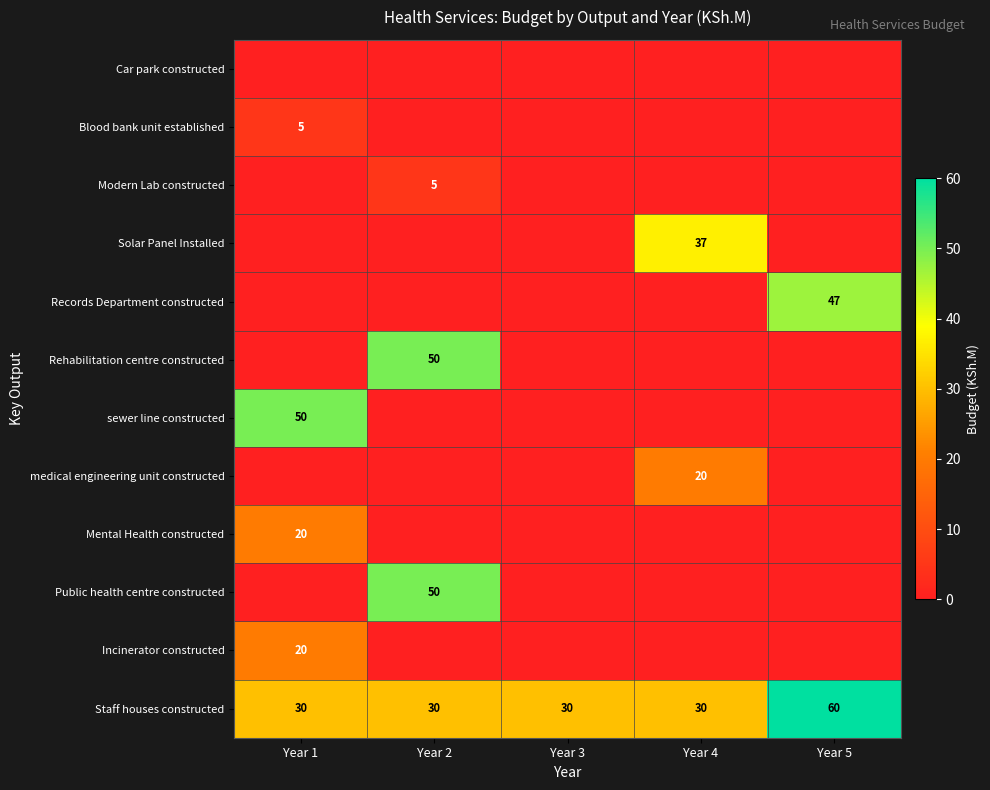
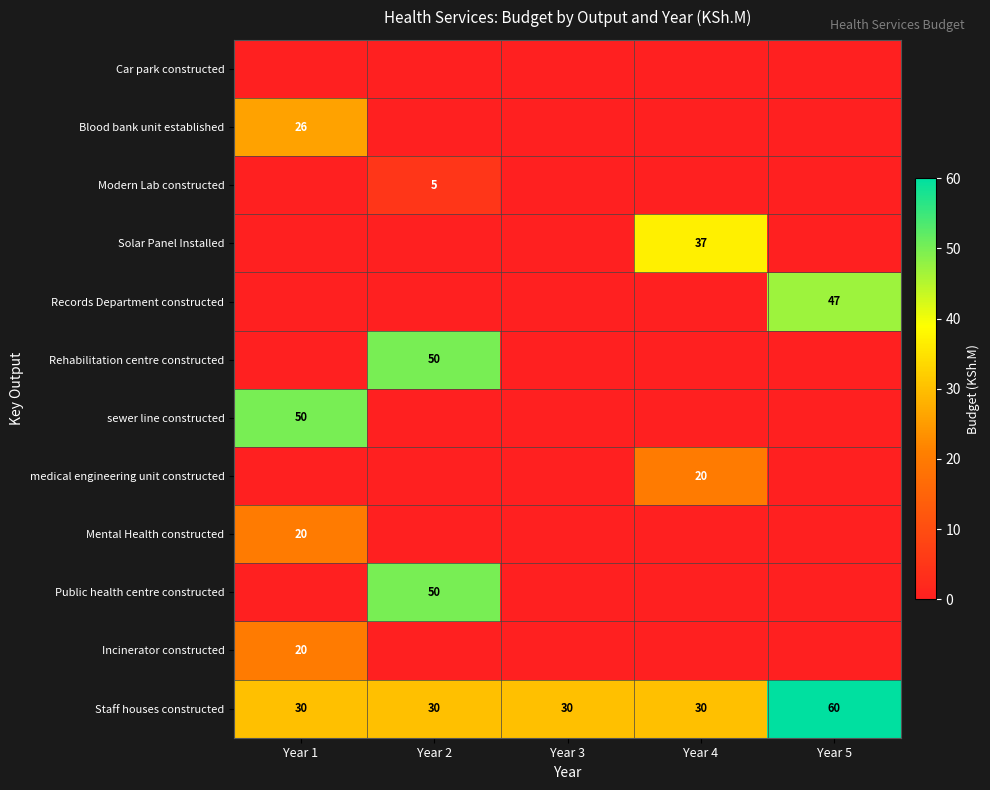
  {
    "Blood bank unit established": {
-     "Year 1": 5
+     "Year 1": 26
    },
    "Modern Lab constructed": {
      "Year 2": 5
    },
    "Solar Panel Installed": {
      "Year 4": 37
    },
    "Records Department constructed": {
      "Year 5": 47
    },
    "Rehabilitation centre constructed": {
      "Year 2": 50
    },
    "sewer line constructed": {
      "Year 1": 50
    },
    "medical engineering unit constructed": {
      "Year 4": 20
    },
    "Mental Health constructed": {
      "Year 1": 20
    },
    "Public health centre constructed": {
      "Year 2": 50
    },
    "Incinerator constructed": {
      "Year 1": 20
    },
    "Staff houses constructed": {
      "Year 1": 30,
      "Year 2": 30,
      "Year 3": 30,
      "Year 4": 30,
      "Year 5": 60
    }
  }
